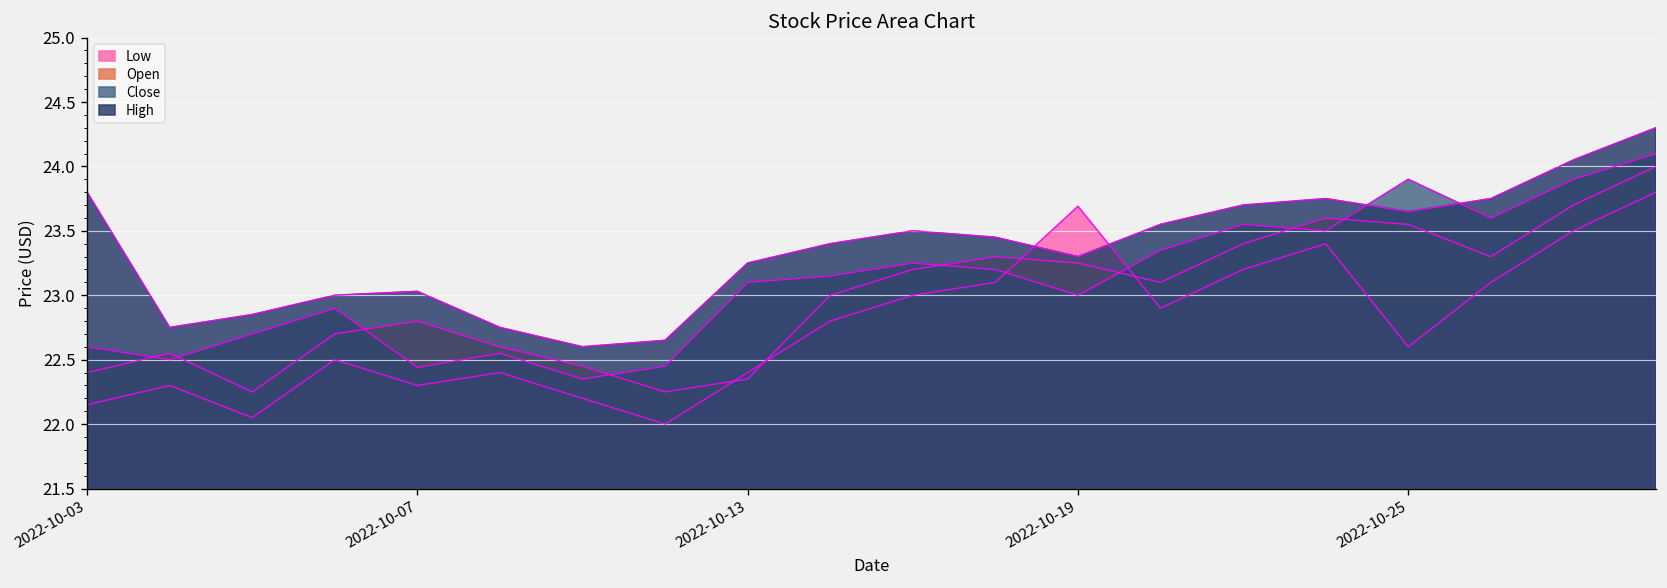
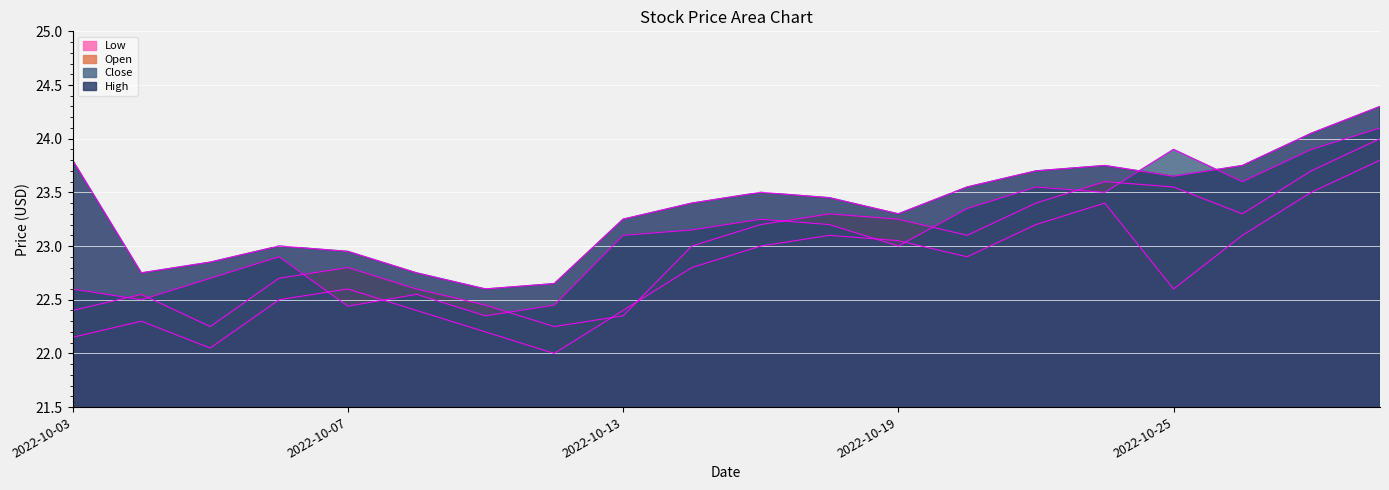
  {
    "Low": {
      "2022-10-03": 22.15,
-     "2022-10-07": 22.3,
+     "2022-10-07": 22.6,
      "2022-10-13": 22.40,
-     "2022-10-19": 23.69,
+     "2022-10-19": 23.05,
      "2022-10-25": 22.60
    },
    "Open": {
      "2022-10-03": 22.40,
      "2022-10-07": 22.80,
      "2022-10-13": 22.35,
      "2022-10-19": 23.25,
      "2022-10-25": 23.55
    },
    "Close": {
      "2022-10-03": 22.60,
      "2022-10-07": 22.44,
      "2022-10-13": 23.10,
      "2022-10-19": 23.00,
      "2022-10-25": 23.90
    },
    "High": {
      "2022-10-03": 23.80,
-     "2022-10-07": 23.03,
+     "2022-10-07": 22.95,
      "2022-10-13": 23.25,
      "2022-10-19": 23.30,
      "2022-10-25": 23.65
    }
  }
